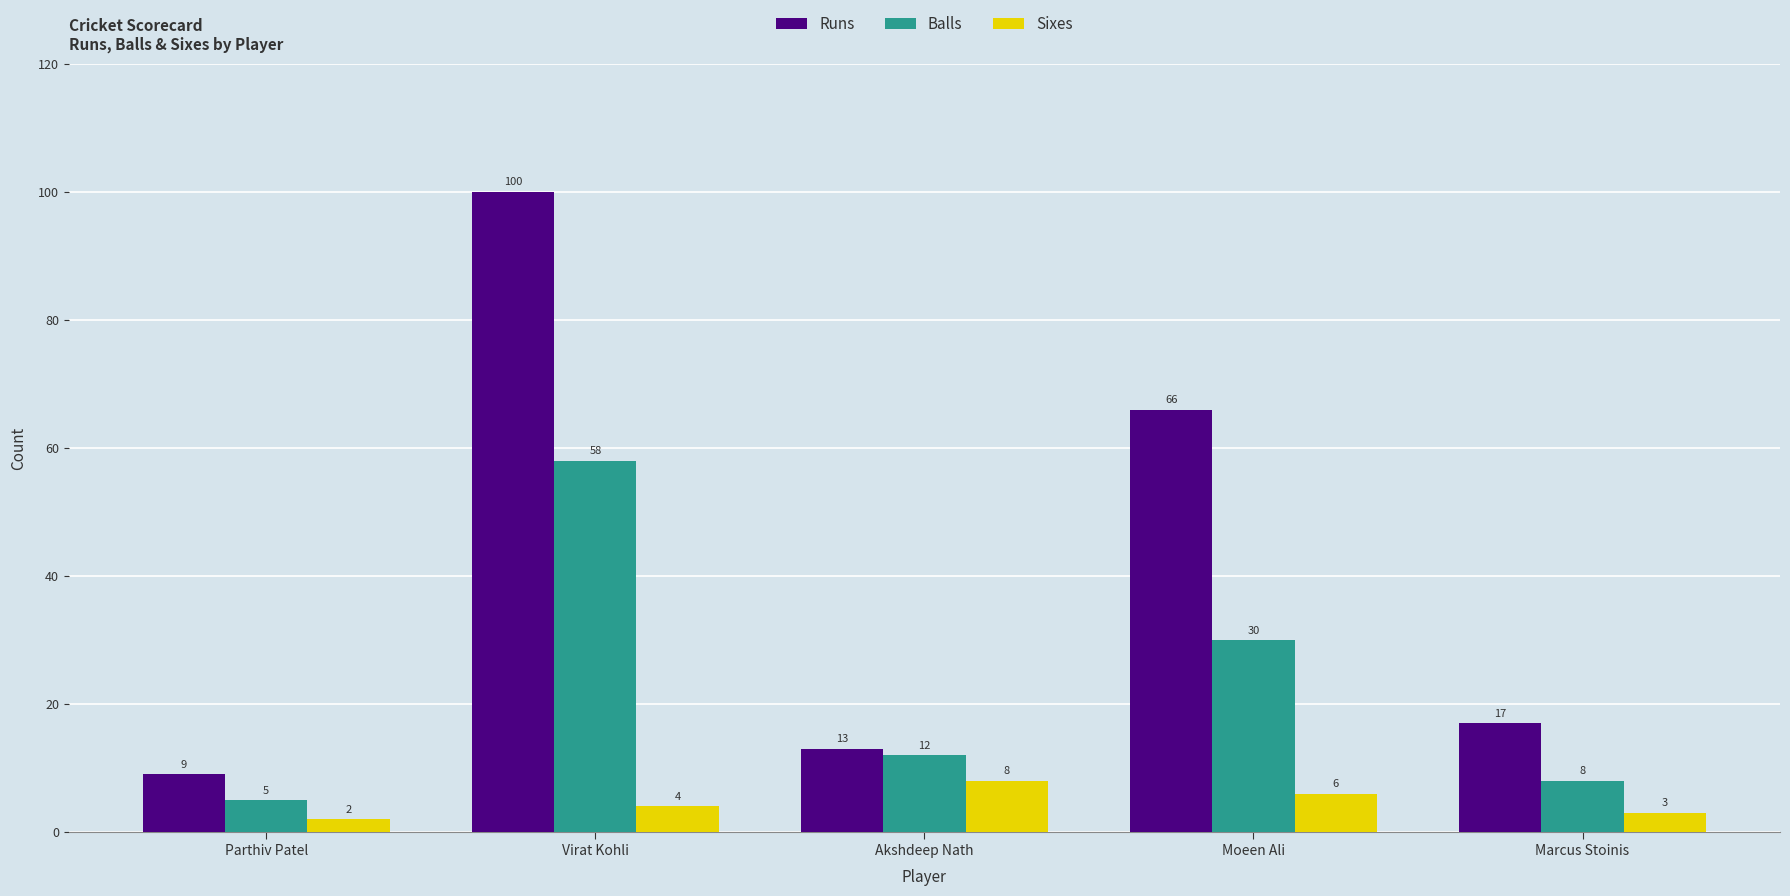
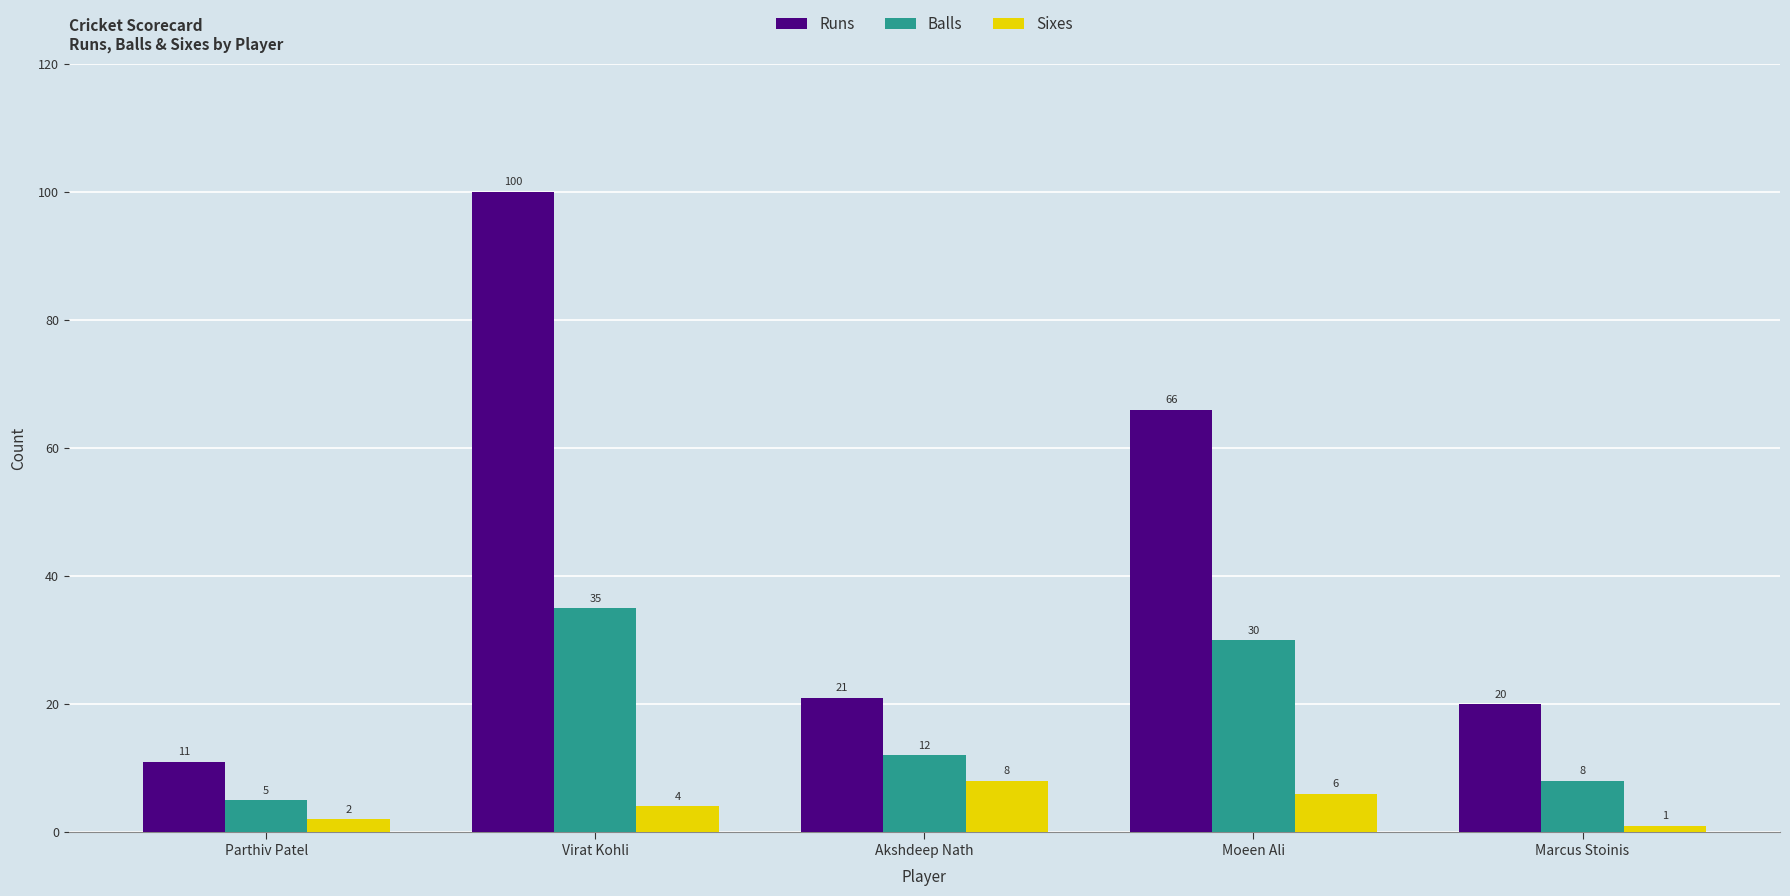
  {
    "Runs": {
-     "Parthiv Patel": 9,
+     "Parthiv Patel": 11,
      "Virat Kohli": 100,
-     "Akshdeep Nath": 13,
+     "Akshdeep Nath": 21,
      "Moeen Ali": 66,
-     "Marcus Stoinis": 17
+     "Marcus Stoinis": 20
    },
    "Balls": {
      "Parthiv Patel": 5,
-     "Virat Kohli": 58,
+     "Virat Kohli": 35,
      "Akshdeep Nath": 12,
      "Moeen Ali": 30,
      "Marcus Stoinis": 8
    },
    "Sixes": {
      "Parthiv Patel": 2,
      "Virat Kohli": 4,
      "Akshdeep Nath": 8,
      "Moeen Ali": 6,
-     "Marcus Stoinis": 3
+     "Marcus Stoinis": 1
    }
  }
